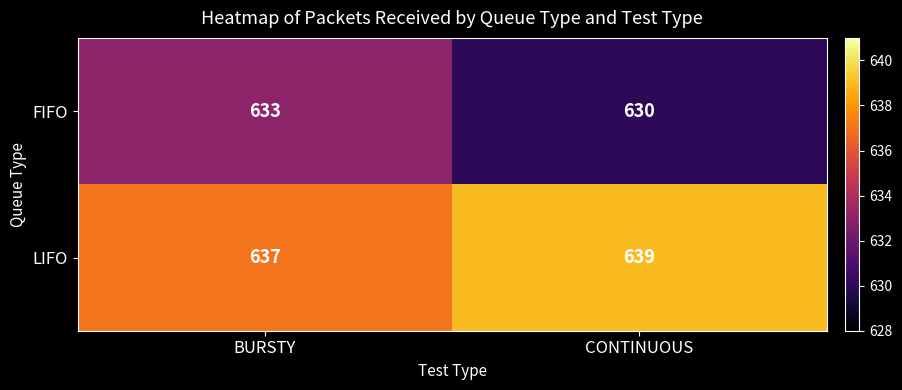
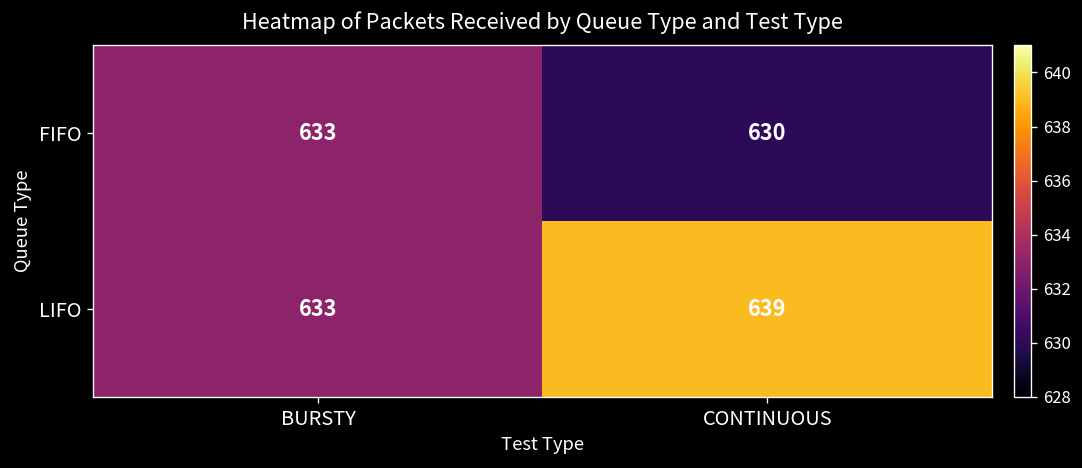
  {
    "FIFO": {
      "BURSTY": 633,
      "CONTINUOUS": 630
    },
    "LIFO": {
-     "BURSTY": 637,
+     "BURSTY": 633,
      "CONTINUOUS": 639
    }
  }
